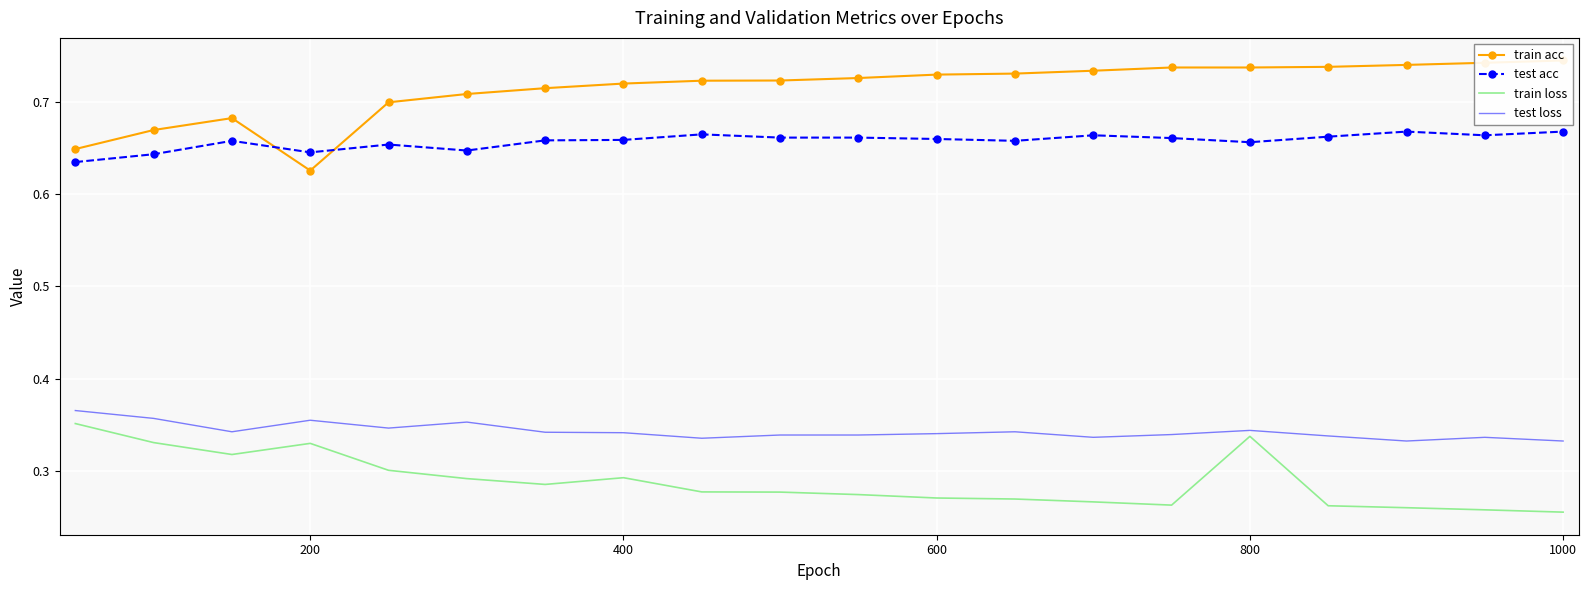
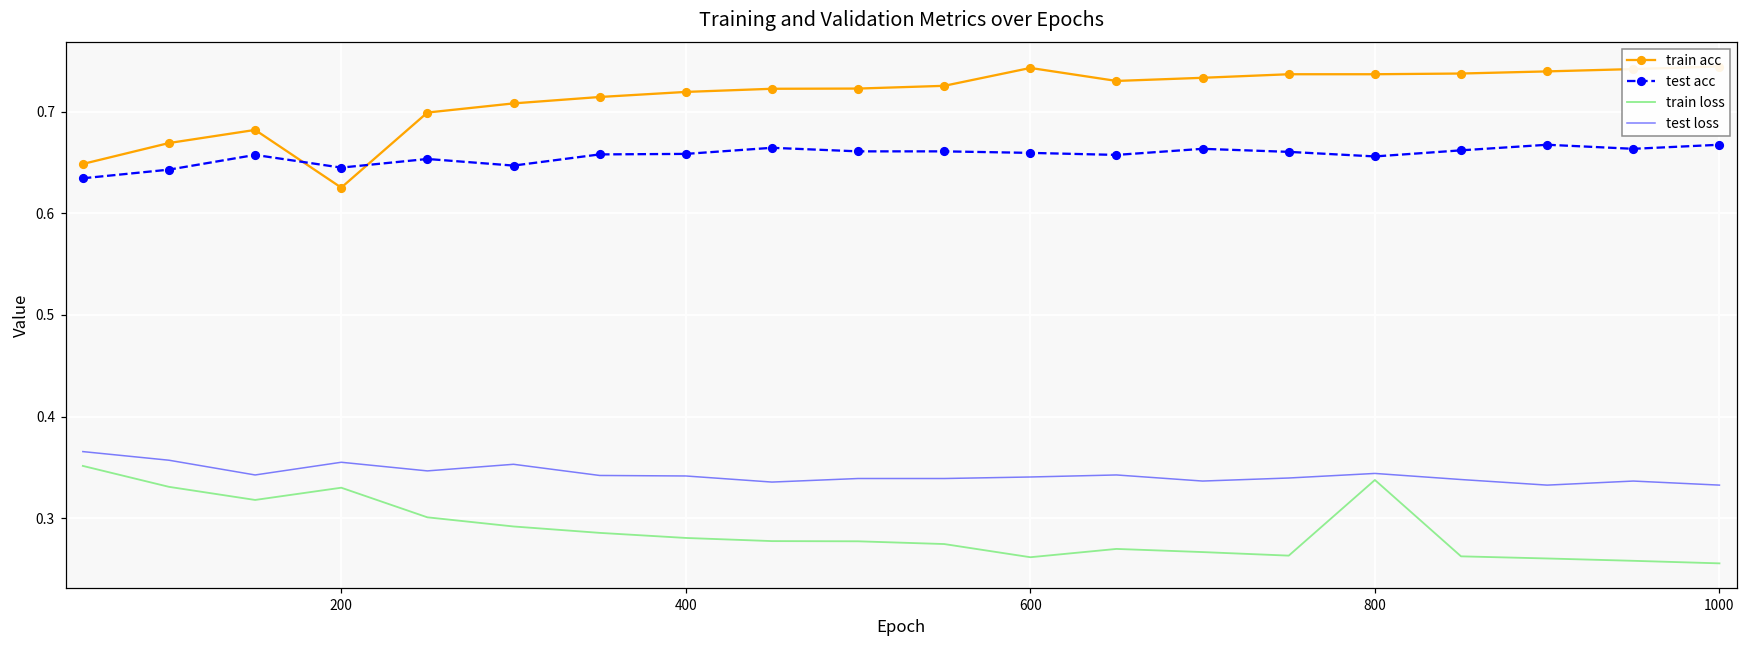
  {
    "train acc": {
      "200": 0.63,
      "400": 0.72,
-     "600": 0.73,
+     "600": 0.74,
      "800": 0.74
    },
    "train loss": {
      "200": 0.33,
-     "400": 0.29,
-     "600": 0.27,
+     "400": 0.28,
+     "600": 0.26,
      "800": 0.34,
      "1000": 0.26
    }
  }
